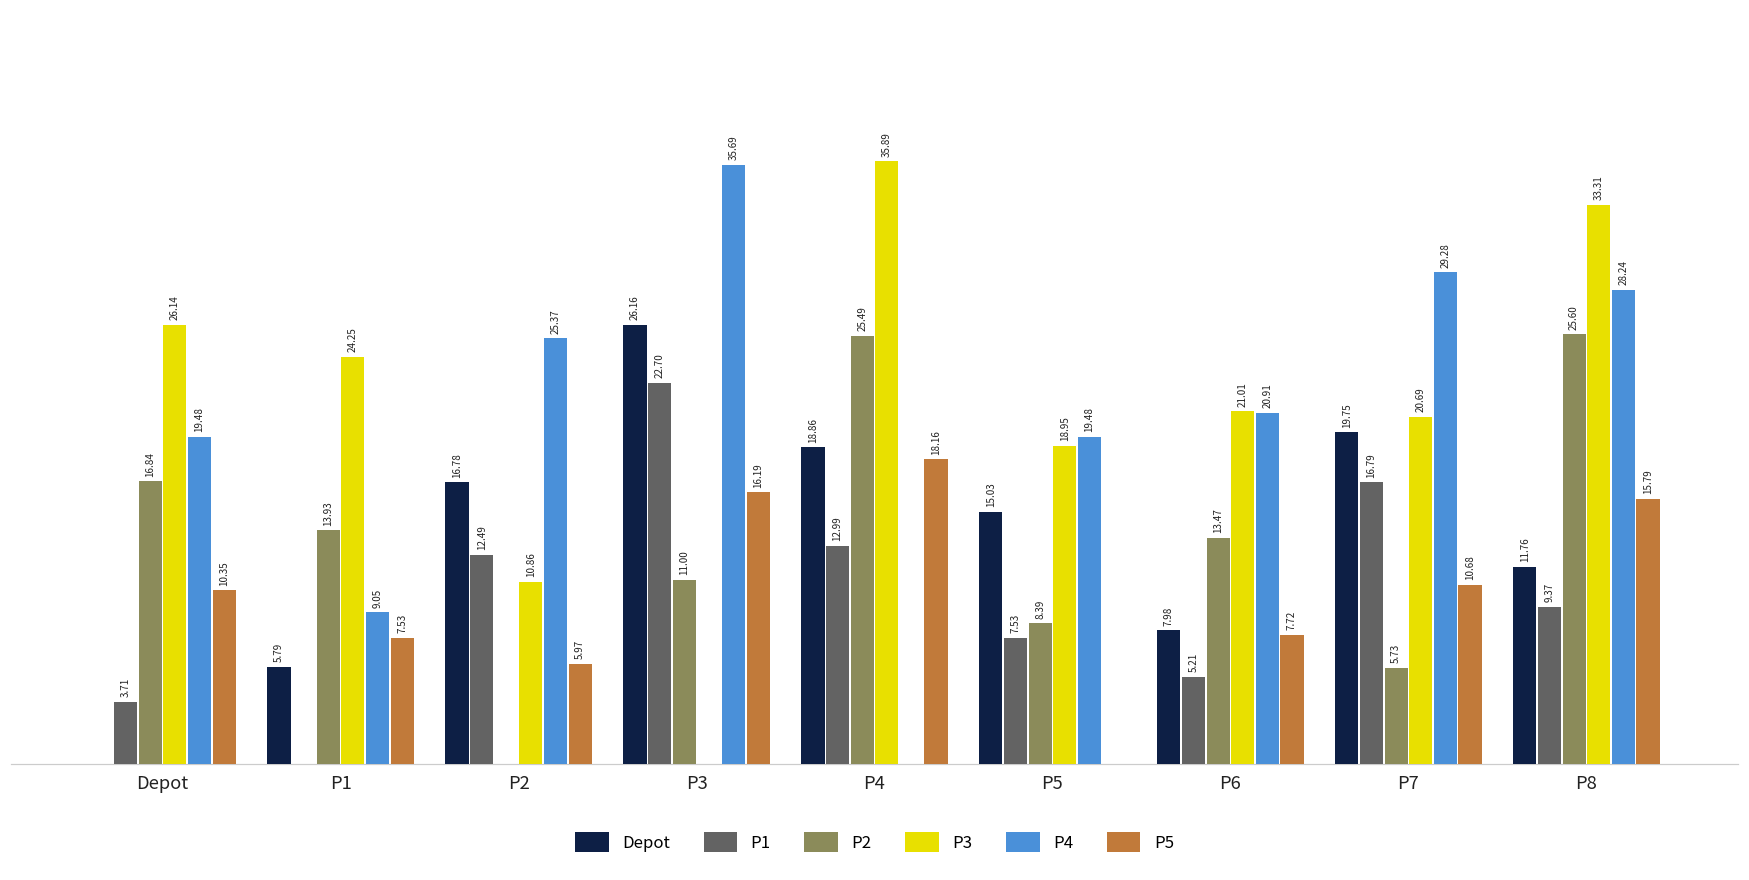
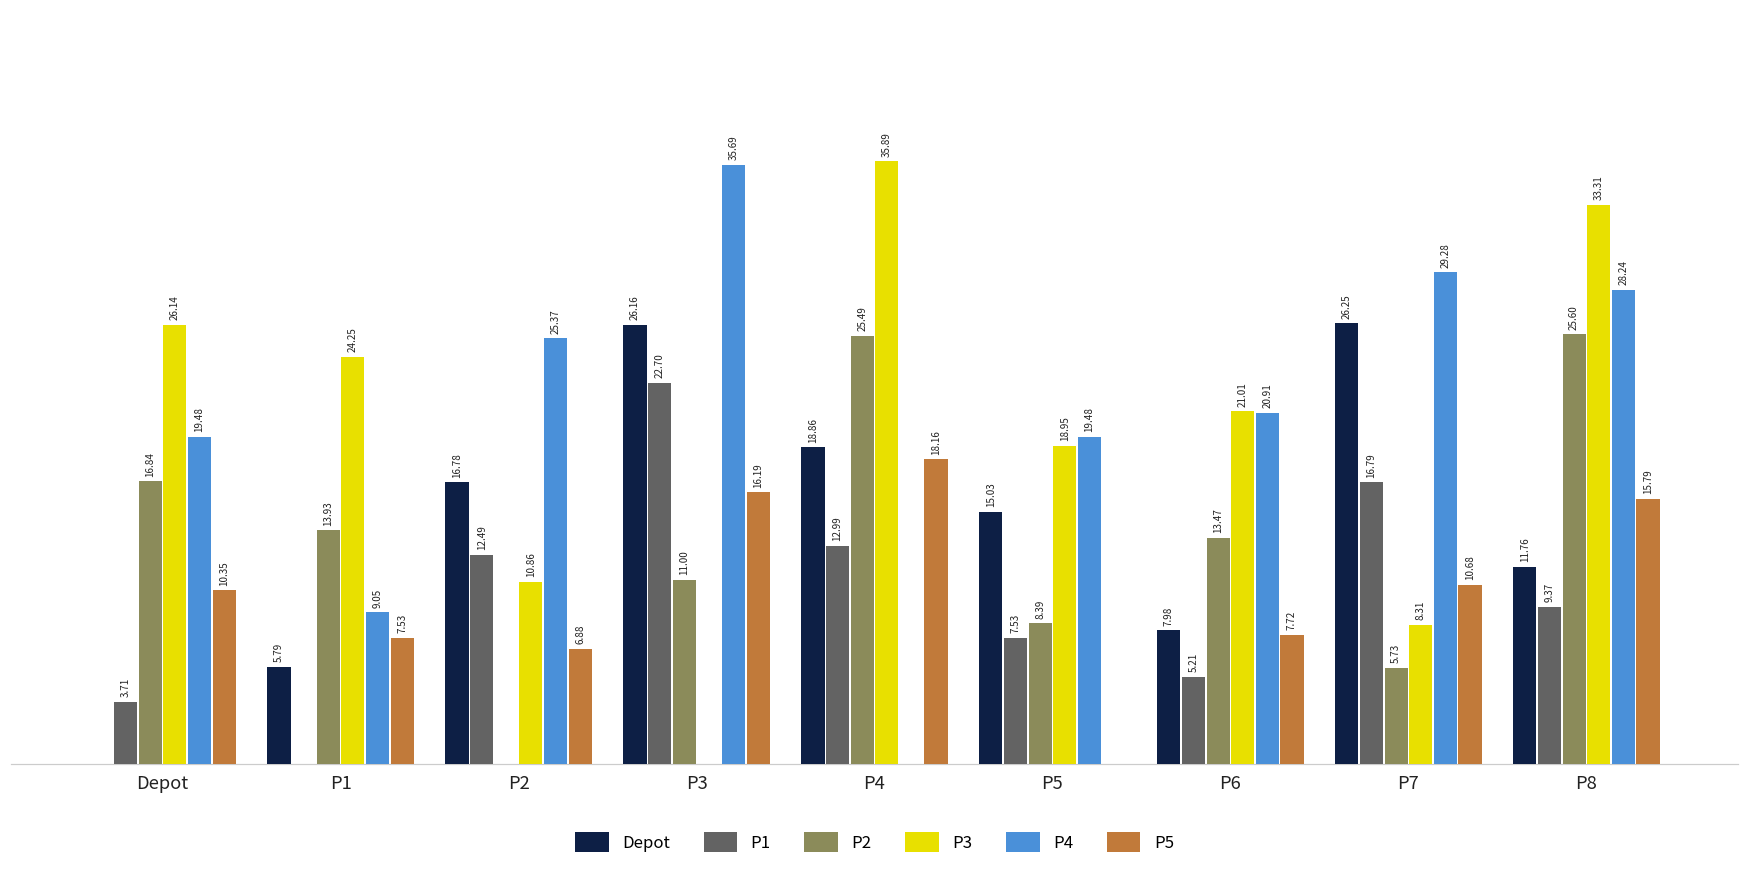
  {
    "Depot": {
      "P1": 5.79,
      "P2": 16.78,
      "P3": 26.16,
      "P4": 18.86,
      "P5": 15.03,
      "P6": 7.98,
-     "P7": 19.75,
+     "P7": 26.25,
      "P8": 11.76
    },
    "P3": {
      "Depot": 26.14,
      "P1": 24.25,
      "P2": 10.86,
      "P4": 35.89,
      "P5": 18.95,
      "P6": 21.01,
-     "P7": 20.69,
+     "P7": 8.31,
      "P8": 33.31
    },
    "P4": {
      "Depot": 19.48,
      "P1": 9.05,
      "P2": 25.37,
      "P3": 35.69,
      "P5": 19.48,
      "P6": 20.91,
      "P7": 29.28,
      "P8": 28.24
    },
    "P5": {
      "Depot": 10.35,
      "P1": 7.53,
-     "P2": 5.97,
+     "P2": 6.88,
      "P3": 16.19,
      "P4": 18.16,
      "P6": 7.72,
      "P7": 10.68,
      "P8": 15.79
    }
  }
